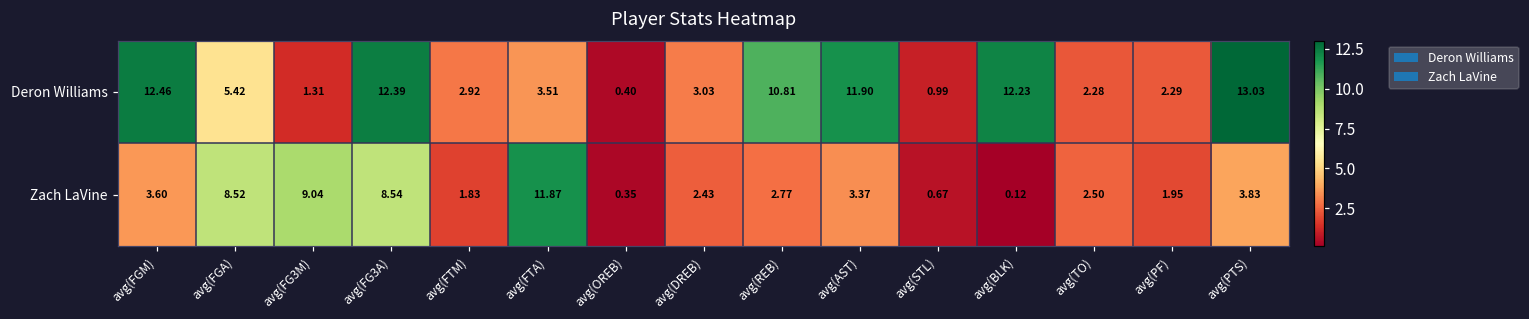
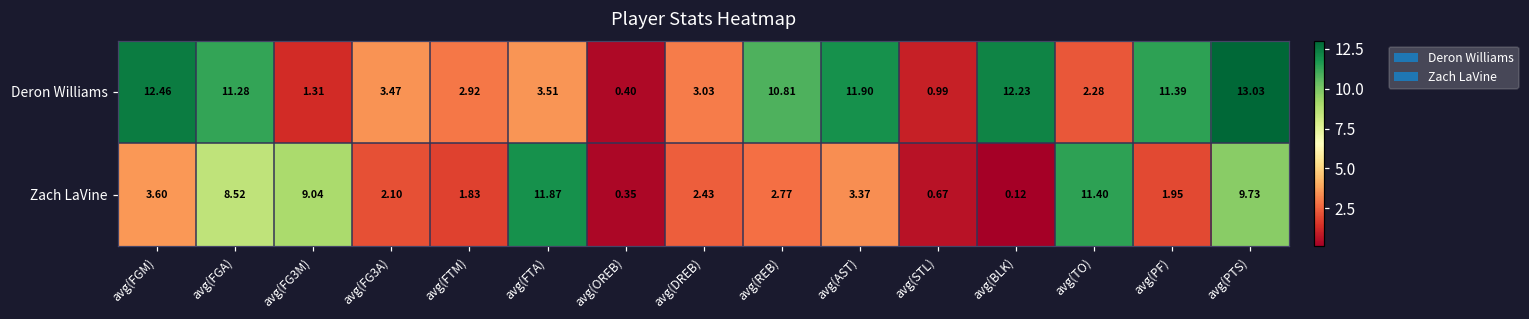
  {
    "Deron Williams": {
      "avg(FGM)": 12.46,
-     "avg(FGA)": 5.42,
+     "avg(FGA)": 11.28,
      "avg(FG3M)": 1.31,
-     "avg(FG3A)": 12.39,
+     "avg(FG3A)": 3.47,
      "avg(FTM)": 2.92,
      "avg(FTA)": 3.51,
      "avg(OREB)": 0.40,
      "avg(DREB)": 3.03,
      "avg(REB)": 10.81,
      "avg(AST)": 11.90,
      "avg(STL)": 0.99,
      "avg(BLK)": 12.23,
      "avg(TO)": 2.28,
-     "avg(PF)": 2.29,
+     "avg(PF)": 11.39,
      "avg(PTS)": 13.03
    },
    "Zach LaVine": {
      "avg(FGM)": 3.60,
      "avg(FGA)": 8.52,
      "avg(FG3M)": 9.04,
-     "avg(FG3A)": 8.54,
+     "avg(FG3A)": 2.10,
      "avg(FTM)": 1.83,
      "avg(FTA)": 11.87,
      "avg(OREB)": 0.35,
      "avg(DREB)": 2.43,
      "avg(REB)": 2.77,
      "avg(AST)": 3.37,
      "avg(STL)": 0.67,
      "avg(BLK)": 0.12,
-     "avg(TO)": 2.50,
+     "avg(TO)": 11.40,
      "avg(PF)": 1.95,
-     "avg(PTS)": 3.83
+     "avg(PTS)": 9.73
    }
  }
